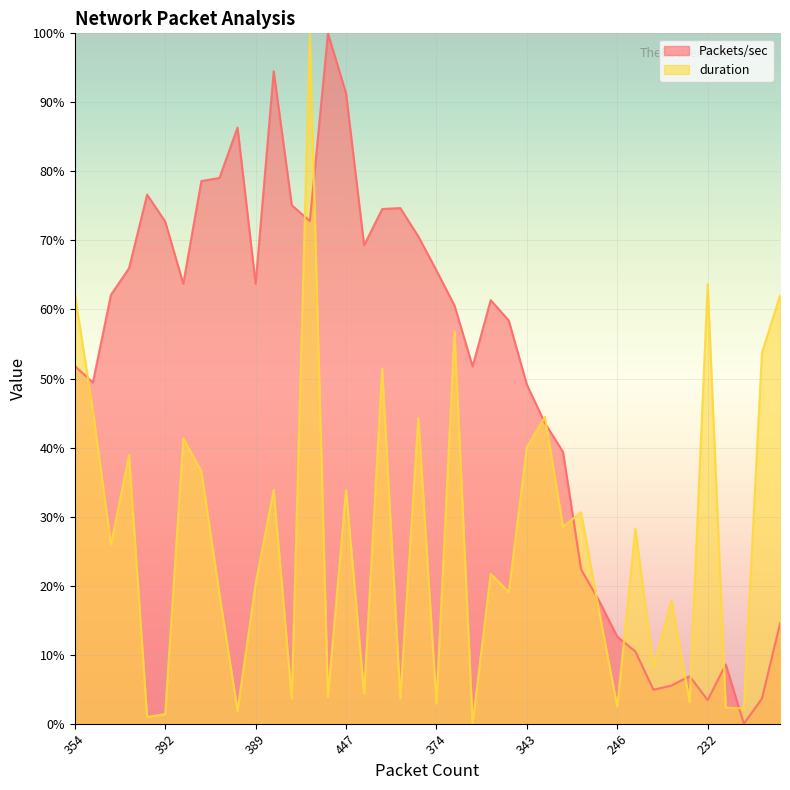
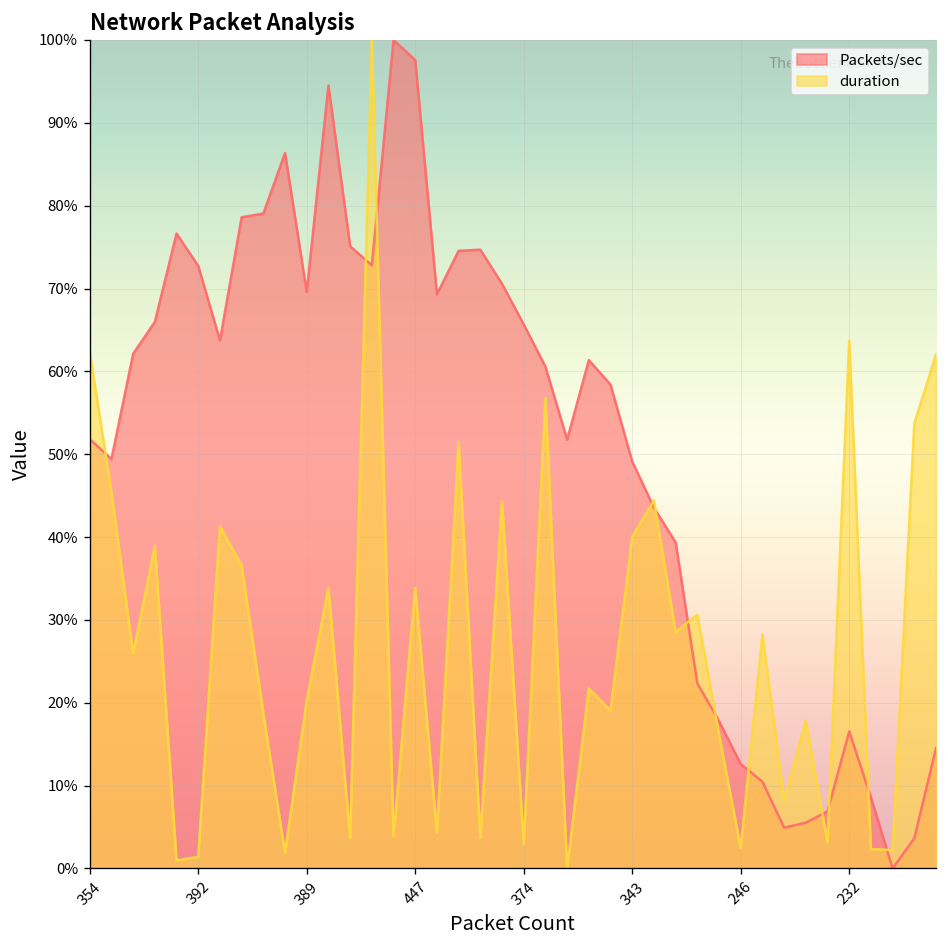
  {
    "Packets/sec": {
      "354": "52%",
      "392": "73%",
-     "389": "64%",
-     "447": "91%",
+     "389": "70%",
+     "447": "98%",
      "374": "66%",
      "343": "49%",
      "246": "13%",
-     "232": "3%"
+     "232": "17%"
    },
    "duration": {
      "354": "62%",
      "392": "1%",
      "389": "20%",
      "447": "34%",
      "374": "3%",
      "343": "40%",
      "246": "2%",
      "232": "64%"
    }
  }
